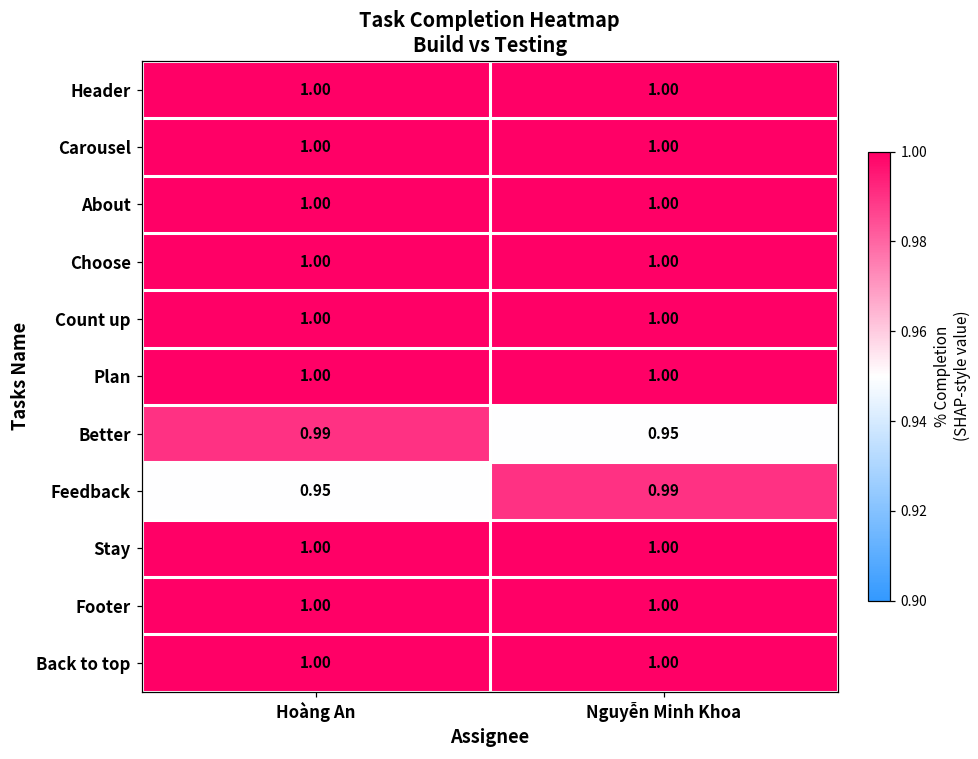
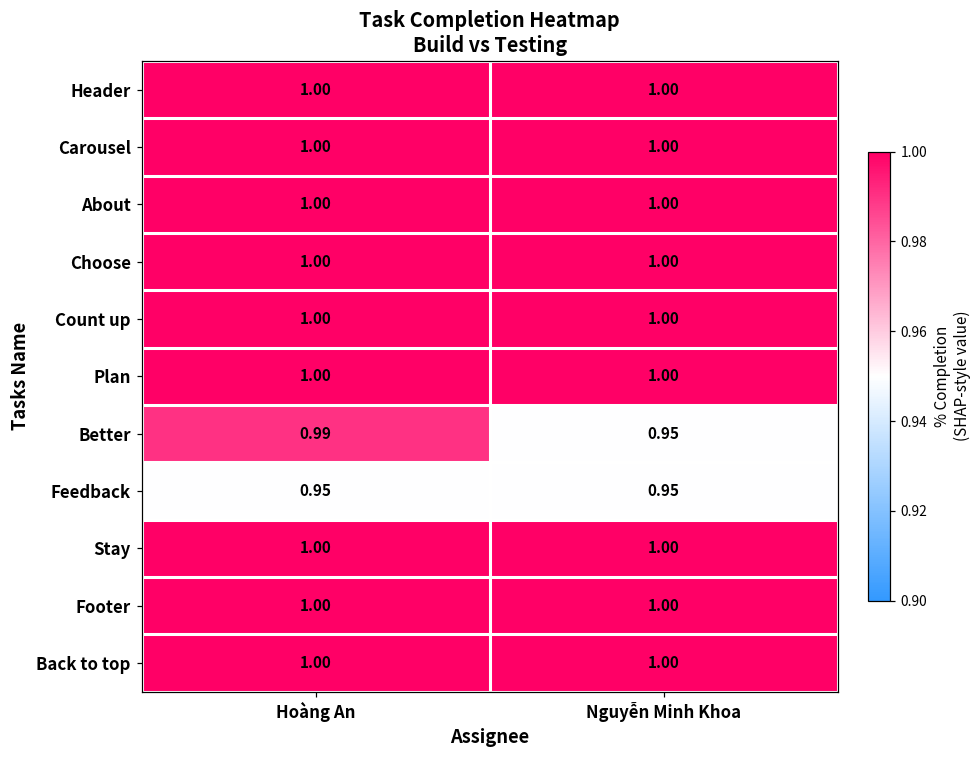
  {
    "Header": {
      "Hoàng An": 1.00,
      "Nguyễn Minh Khoa": 1.00
    },
    "Carousel": {
      "Hoàng An": 1.00,
      "Nguyễn Minh Khoa": 1.00
    },
    "About": {
      "Hoàng An": 1.00,
      "Nguyễn Minh Khoa": 1.00
    },
    "Choose": {
      "Hoàng An": 1.00,
      "Nguyễn Minh Khoa": 1.00
    },
    "Count up": {
      "Hoàng An": 1.00,
      "Nguyễn Minh Khoa": 1.00
    },
    "Plan": {
      "Hoàng An": 1.00,
      "Nguyễn Minh Khoa": 1.00
    },
    "Better": {
      "Hoàng An": 0.99,
      "Nguyễn Minh Khoa": 0.95
    },
    "Feedback": {
      "Hoàng An": 0.95,
-     "Nguyễn Minh Khoa": 0.99
+     "Nguyễn Minh Khoa": 0.95
    },
    "Stay": {
      "Hoàng An": 1.00,
      "Nguyễn Minh Khoa": 1.00
    },
    "Footer": {
      "Hoàng An": 1.00,
      "Nguyễn Minh Khoa": 1.00
    },
    "Back to top": {
      "Hoàng An": 1.00,
      "Nguyễn Minh Khoa": 1.00
    }
  }
